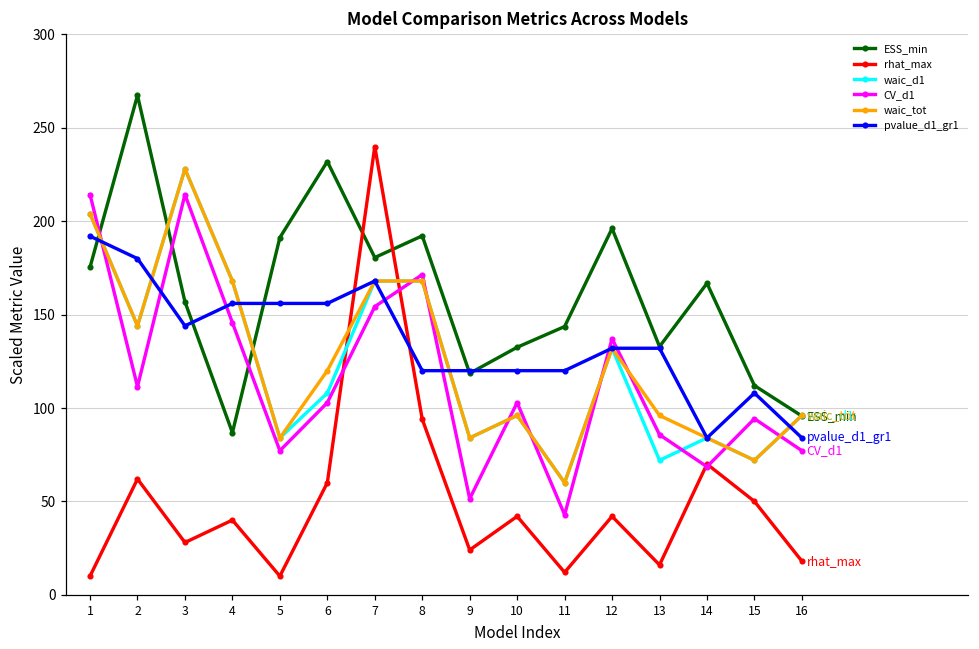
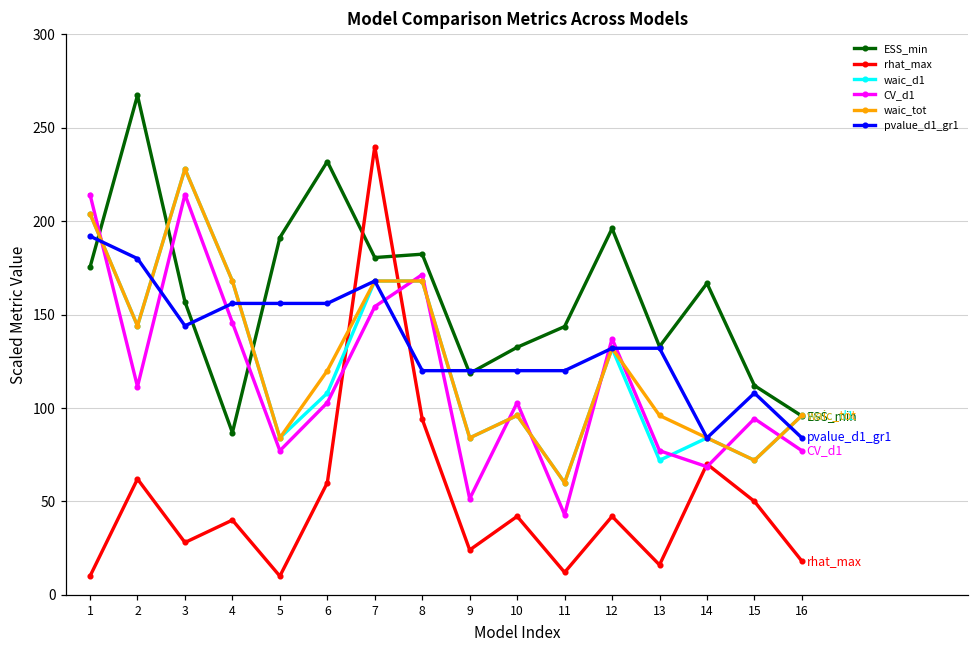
  {
    "ESS_min": {
      "1": 175,
      "2": 267,
      "3": 157,
      "4": 87,
      "5": 191,
      "6": 232,
      "7": 181,
-     "8": 192,
+     "8": 182,
      "10": 133,
      "11": 144,
      "12": 196,
      "14": 167,
      "15": 112
    },
    "rhat_max": {
      "1": 10,
      "2": 62,
      "3": 28,
      "4": 40,
      "5": 10,
      "6": 60,
      "7": 240,
      "8": 94,
      "9": 24,
      "10": 42,
      "11": 12,
      "12": 42,
      "13": 16,
      "15": 50,
      "16": 18
    },
    "waic_d1": {
      "6": 108,
      "13": 72
    },
    "CV_d1": {
      "1": 214,
      "2": 111,
      "3": 214,
      "4": 146,
      "5": 77,
      "6": 103,
      "7": 154,
      "8": 171,
      "9": 51,
      "10": 103,
      "11": 43,
      "12": 137,
-     "13": 86,
+     "13": 77,
      "15": 94,
      "16": 77
    },
    "waic_tot": {
      "6": 120,
      "13": 96
    },
    "pvalue_d1_gr1": {
      "1": 192,
      "2": 180,
      "3": 144,
      "4": 156,
      "5": 156,
      "6": 156,
      "8": 120,
      "10": 120,
      "11": 120,
      "15": 108,
      "16": 84
    }
  }
